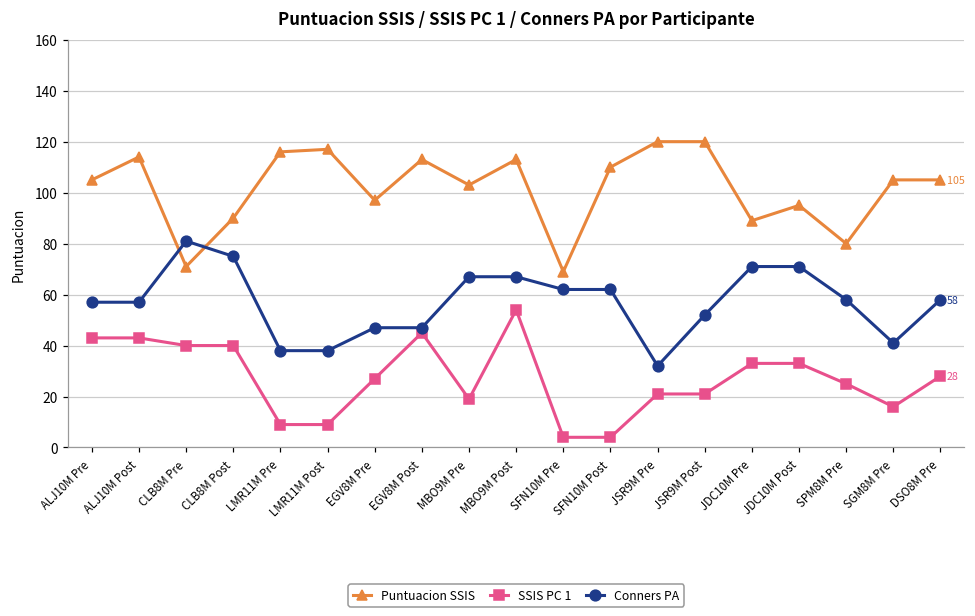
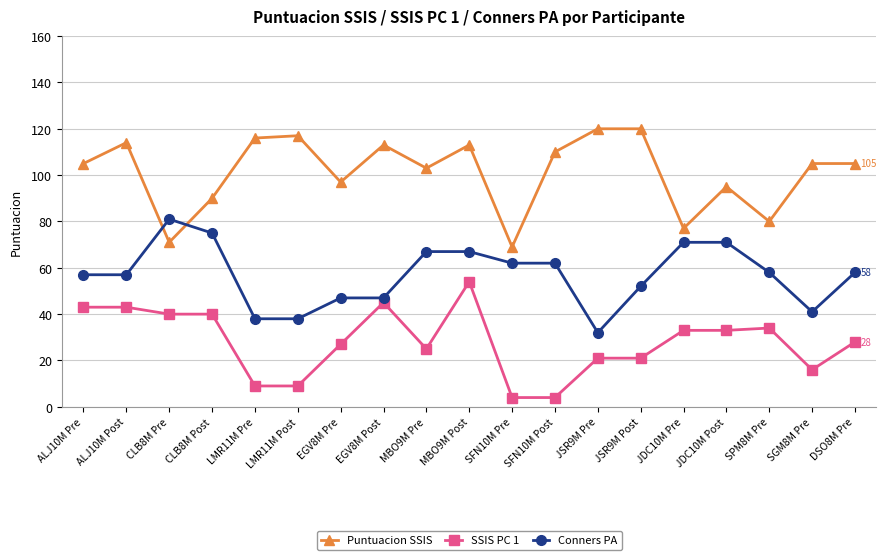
  {
    "Puntuacion SSIS": {
      "ALJ10M Pre": 105,
      "ALJ10M Post": 114,
      "CLB8M Pre": 71,
      "CLB8M Post": 90,
      "LMR11M Pre": 116,
      "LMR11M Post": 117,
      "EGV8M Pre": 97,
      "EGV8M Post": 113,
      "MBO9M Pre": 103,
      "MBO9M Post": 113,
      "SFN10M Pre": 69,
      "SFN10M Post": 110,
      "JSR9M Pre": 120,
      "JSR9M Post": 120,
-     "JDC10M Pre": 89,
+     "JDC10M Pre": 77,
      "JDC10M Post": 95,
      "SPM8M Pre": 80,
      "SGM8M Pre": 105
    },
    "SSIS PC 1": {
      "ALJ10M Pre": 43,
      "ALJ10M Post": 43,
      "CLB8M Pre": 40,
      "CLB8M Post": 40,
      "LMR11M Pre": 9,
      "LMR11M Post": 9,
      "EGV8M Pre": 27,
      "EGV8M Post": 45,
-     "MBO9M Pre": 19,
+     "MBO9M Pre": 25,
      "MBO9M Post": 54,
      "SFN10M Pre": 4,
      "SFN10M Post": 4,
      "JSR9M Pre": 21,
      "JSR9M Post": 21,
      "JDC10M Pre": 33,
      "JDC10M Post": 33,
-     "SPM8M Pre": 25,
+     "SPM8M Pre": 34,
      "SGM8M Pre": 16
    },
    "Conners PA": {
      "DSO8M Pre": 58
    }
  }
